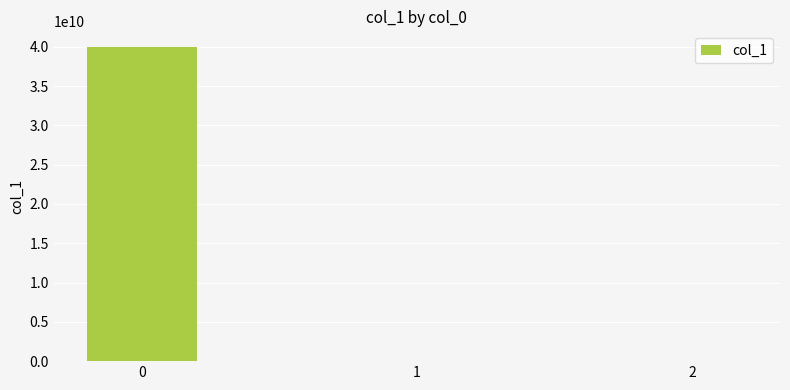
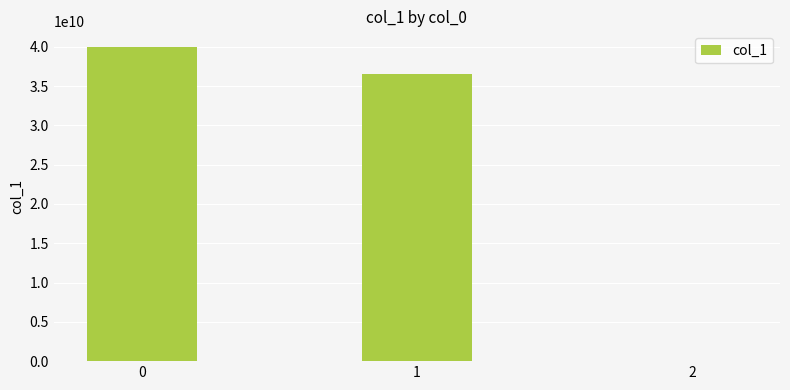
  {
    "0": 40000000000,
-   "1": 0
+   "1": 37000000000
  }
